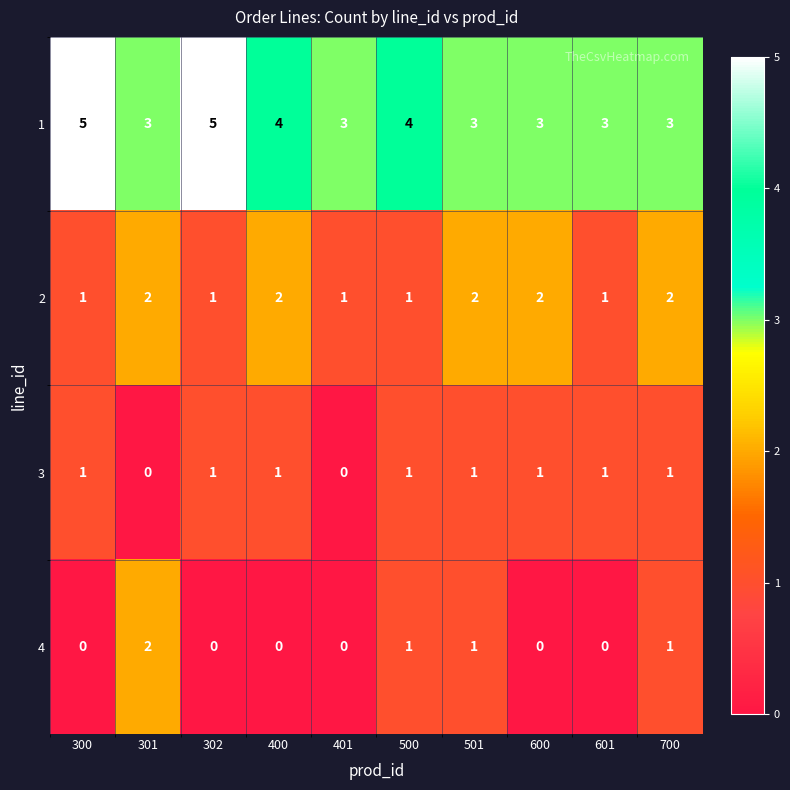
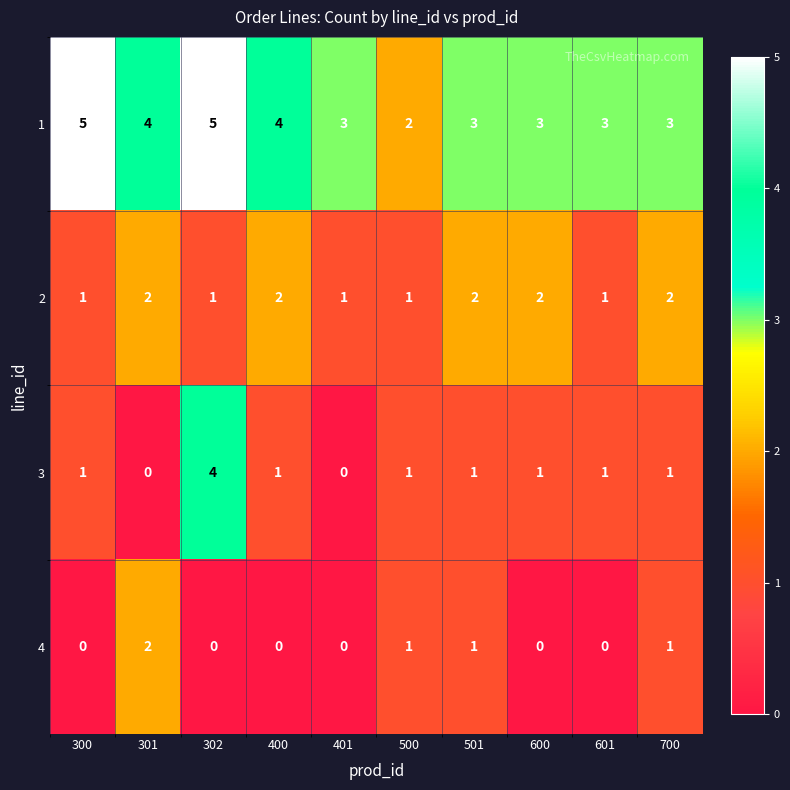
  {
    "1": {
      "300": 5,
-     "301": 3,
+     "301": 4,
      "302": 5,
      "400": 4,
      "401": 3,
-     "500": 4,
+     "500": 2,
      "501": 3,
      "600": 3,
      "700": 3
    },
    "2": {
      "300": 1,
      "301": 2,
      "302": 1,
      "400": 2,
      "401": 1,
      "500": 1,
      "501": 2,
      "600": 2,
      "601": 1,
      "700": 2
    },
    "3": {
      "300": 1,
      "301": 0,
-     "302": 1,
+     "302": 4,
      "400": 1,
      "401": 0,
      "500": 1,
      "501": 1,
      "600": 1,
      "601": 1,
      "700": 1
    },
    "4": {
      "300": 0,
      "301": 2,
      "302": 0,
      "400": 0,
      "401": 0,
      "500": 1,
      "501": 1,
      "600": 0,
      "601": 0,
      "700": 1
    }
  }
